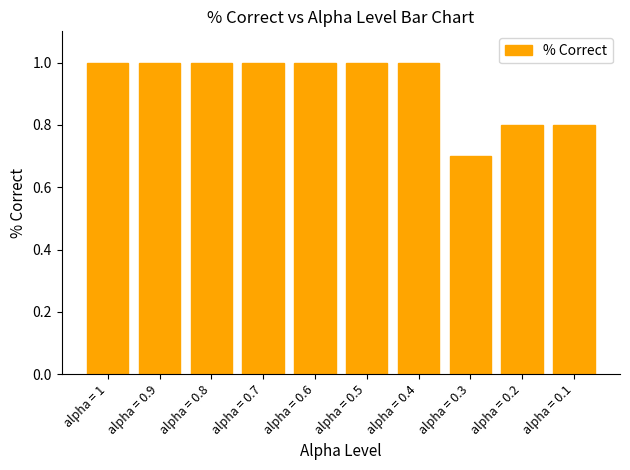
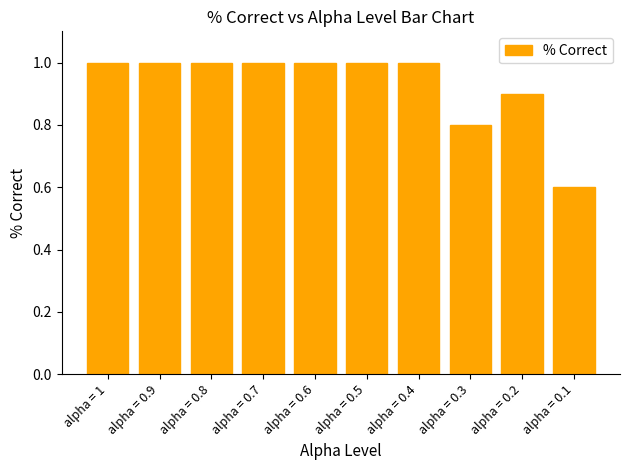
  {
    "alpha = 1": 1.0,
    "alpha = 0.9": 1.0,
    "alpha = 0.8": 1.0,
    "alpha = 0.7": 1.0,
    "alpha = 0.6": 1.0,
    "alpha = 0.5": 1.0,
    "alpha = 0.4": 1.0,
-   "alpha = 0.3": 0.7,
-   "alpha = 0.2": 0.8,
-   "alpha = 0.1": 0.8
+   "alpha = 0.3": 0.8,
+   "alpha = 0.2": 0.9,
+   "alpha = 0.1": 0.6
  }
